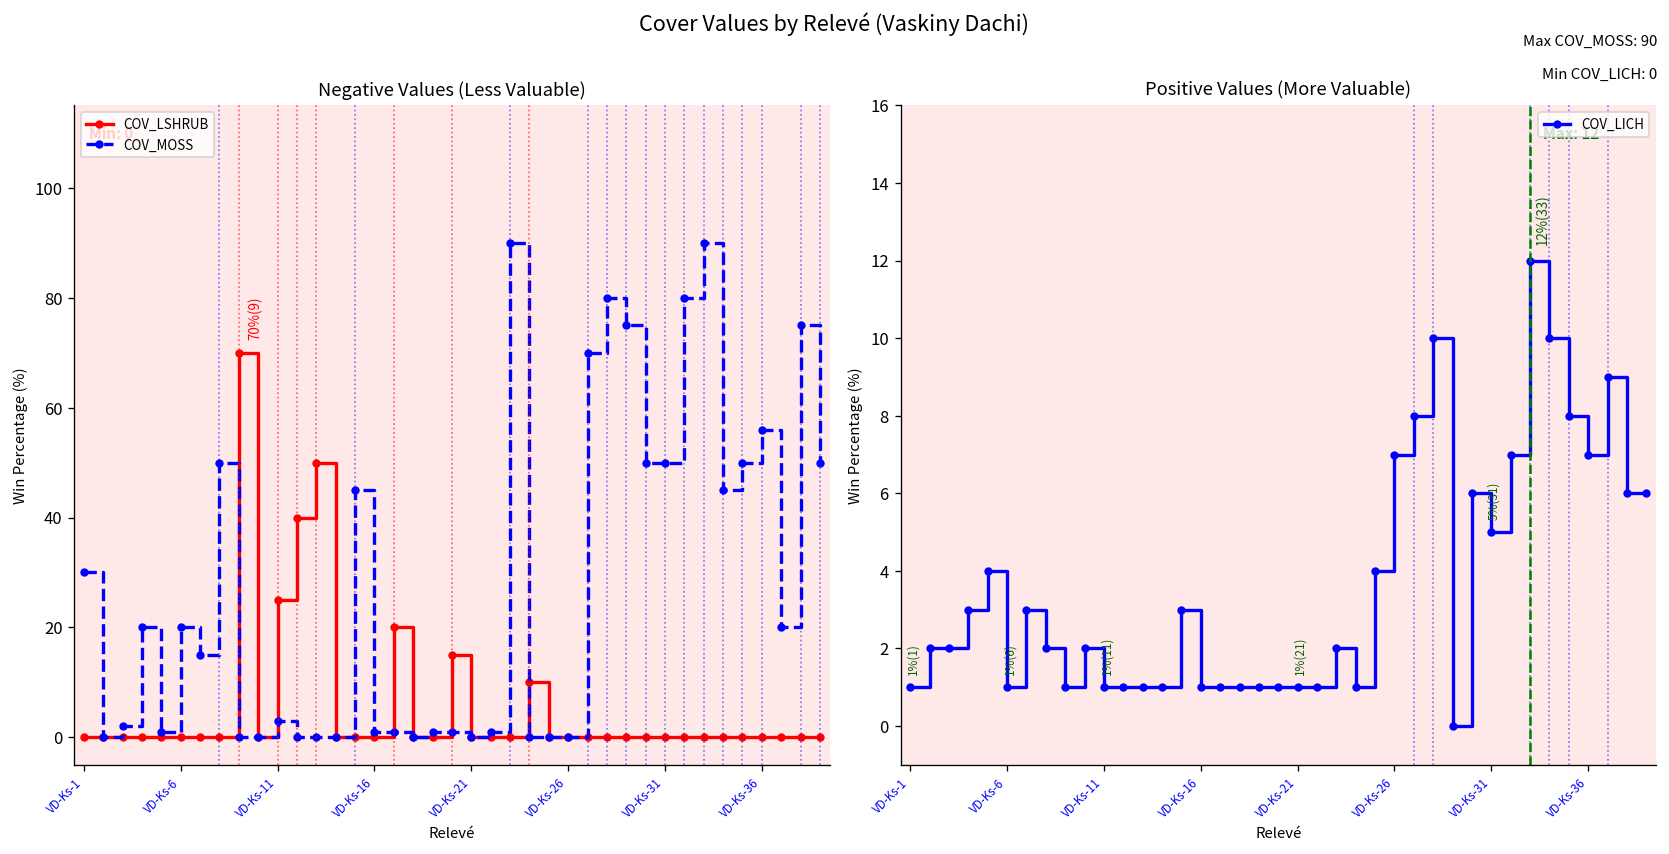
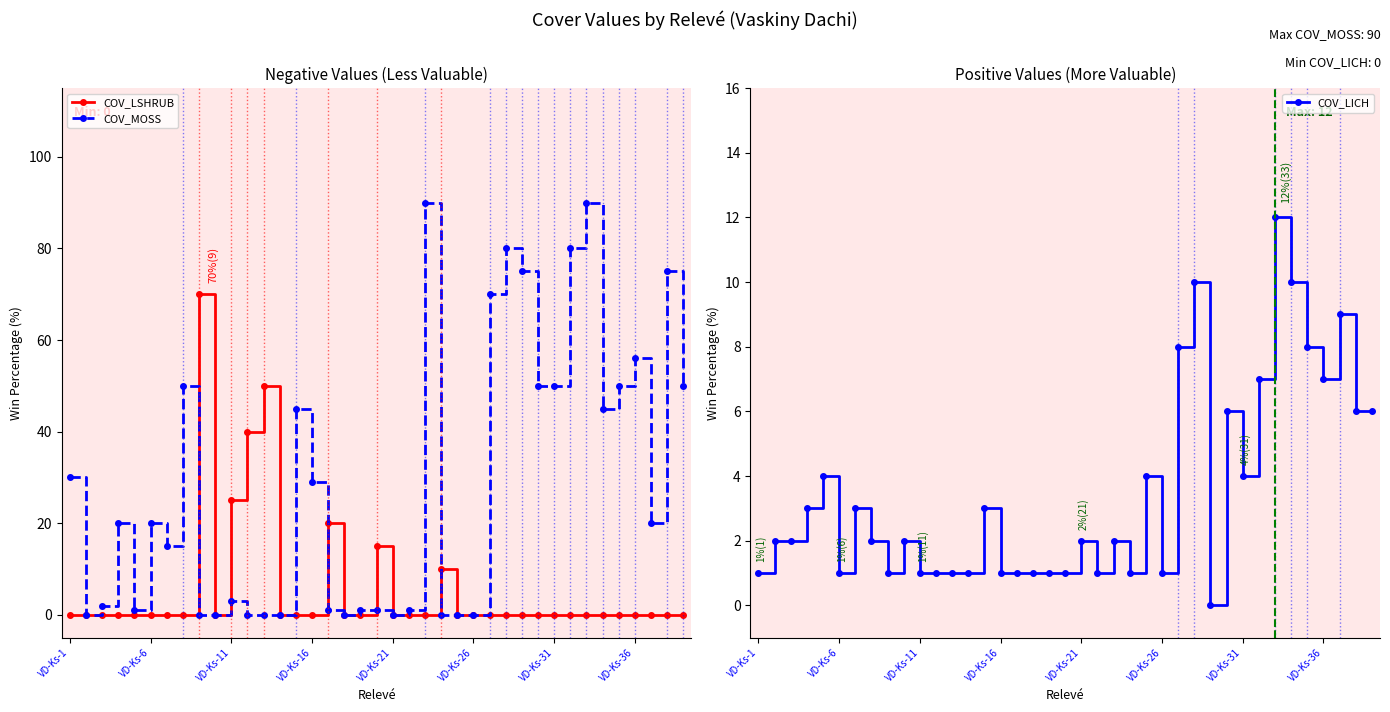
  {
    "Negative Values (Less Valuable)": {
      "COV_LSHRUB": {
        "VD-Ks-1": "0",
        "VD-Ks-6": "0",
        "VD-Ks-11": "25",
        "VD-Ks-16": "0",
        "VD-Ks-31": "0",
        "VD-Ks-36": "0"
      },
      "COV_MOSS": {
        "VD-Ks-1": "30",
        "VD-Ks-6": "20",
        "VD-Ks-11": "3",
-       "VD-Ks-16": "1",
+       "VD-Ks-16": "29",
        "VD-Ks-31": "50",
        "VD-Ks-36": "56"
      }
    },
    "Positive Values (More Valuable)": {
      "VD-Ks-1": "1%(1)",
      "VD-Ks-6": "1%(6)",
      "VD-Ks-11": "1%(11)",
-     "VD-Ks-21": "1%(21)",
-     "VD-Ks-26": "7",
-     "VD-Ks-31": "5%(31)"
+     "VD-Ks-21": "2%(21)",
+     "VD-Ks-26": "1",
+     "VD-Ks-31": "4%(31)"
    }
  }
